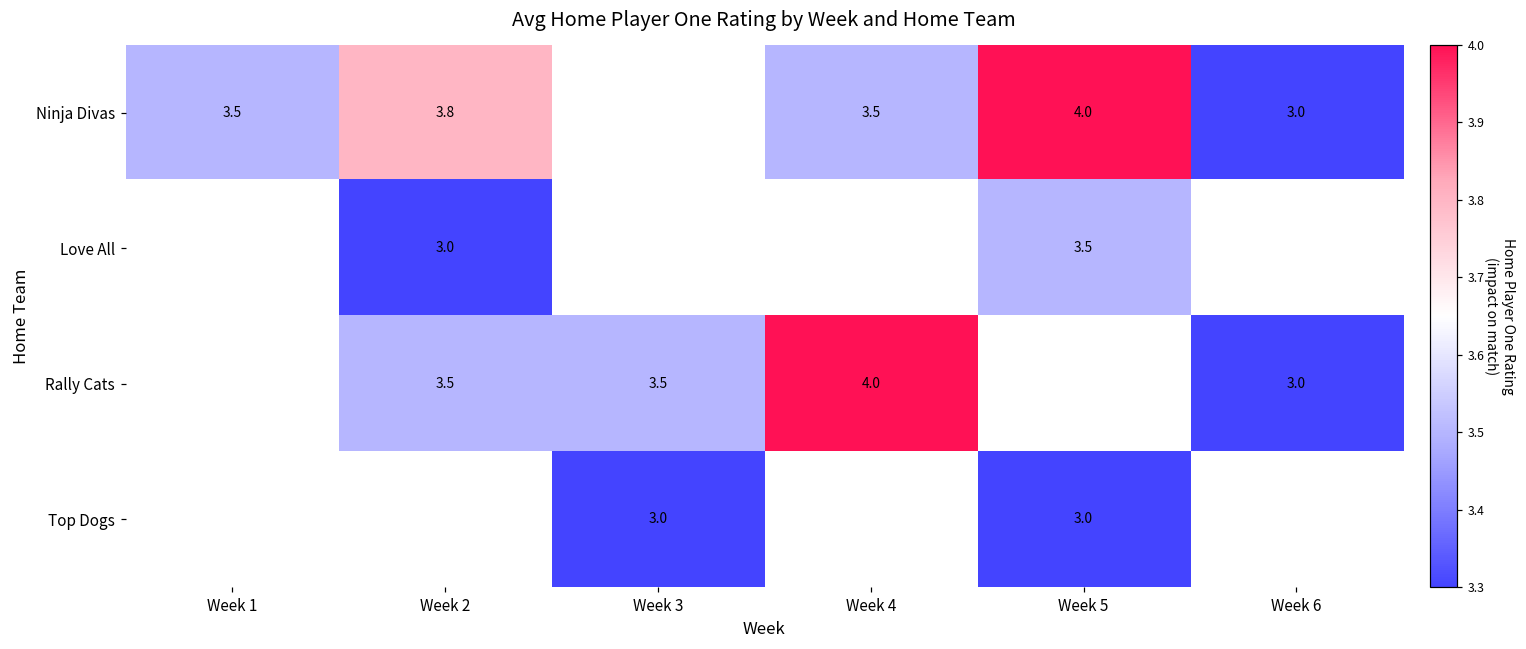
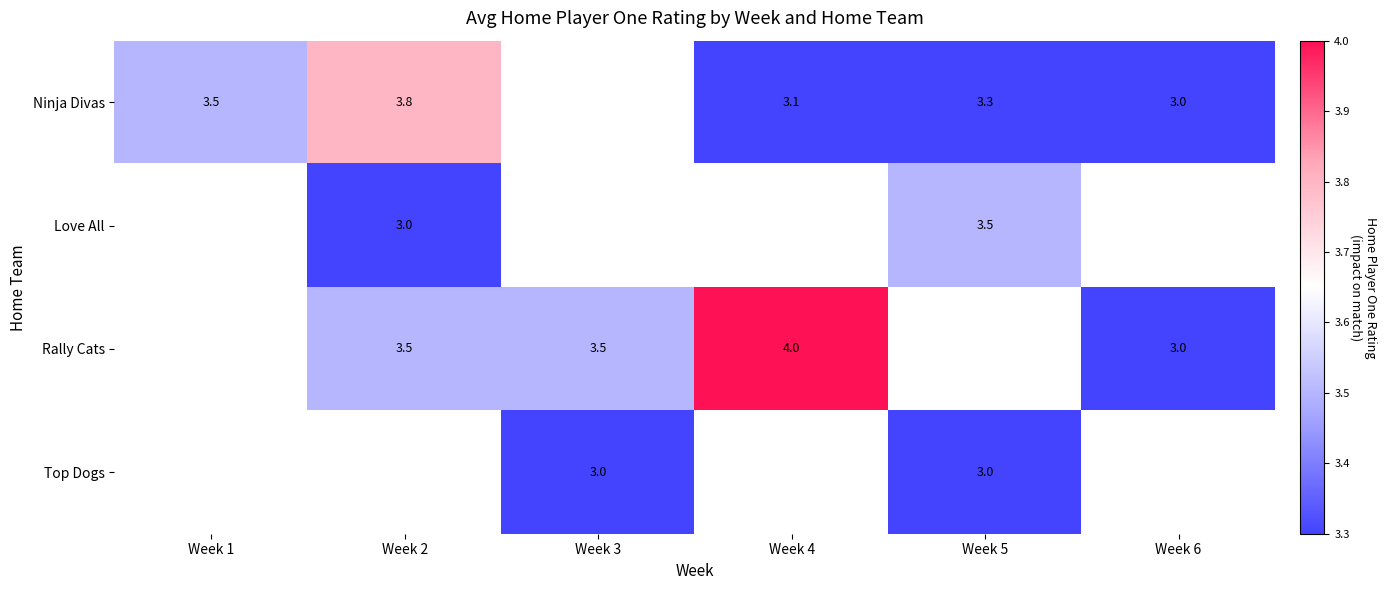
  {
    "Ninja Divas": {
      "Week 1": 3.5,
      "Week 2": 3.8,
-     "Week 4": 3.5,
-     "Week 5": 4.0,
+     "Week 4": 3.1,
+     "Week 5": 3.3,
      "Week 6": 3.0
    },
    "Love All": {
      "Week 2": 3.0,
      "Week 5": 3.5
    },
    "Rally Cats": {
      "Week 2": 3.5,
      "Week 3": 3.5,
      "Week 4": 4.0,
      "Week 6": 3.0
    },
    "Top Dogs": {
      "Week 3": 3.0,
      "Week 5": 3.0
    }
  }
